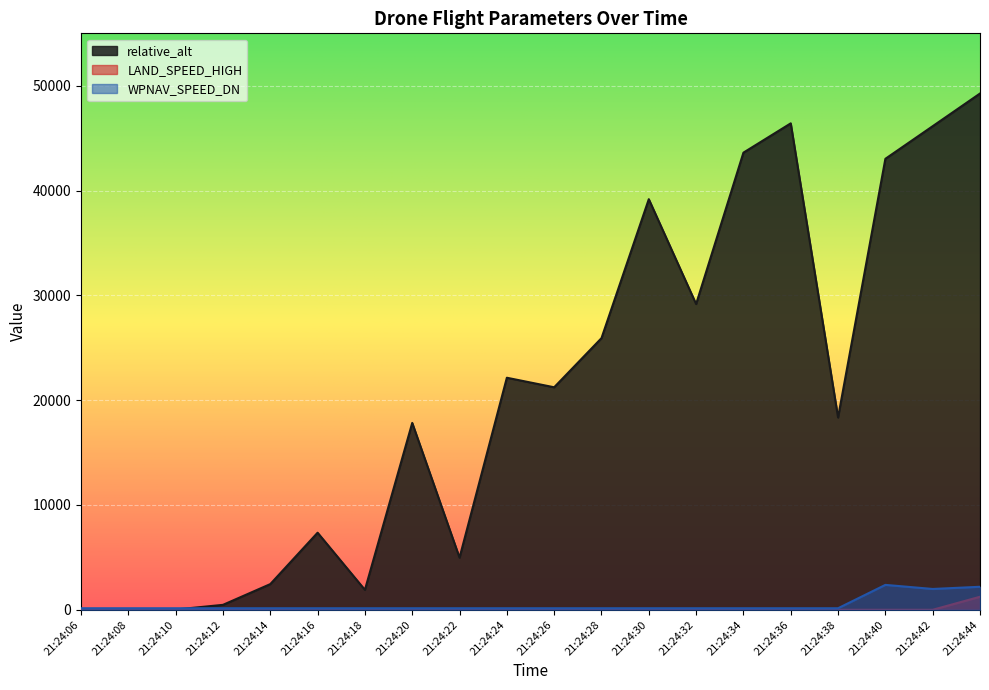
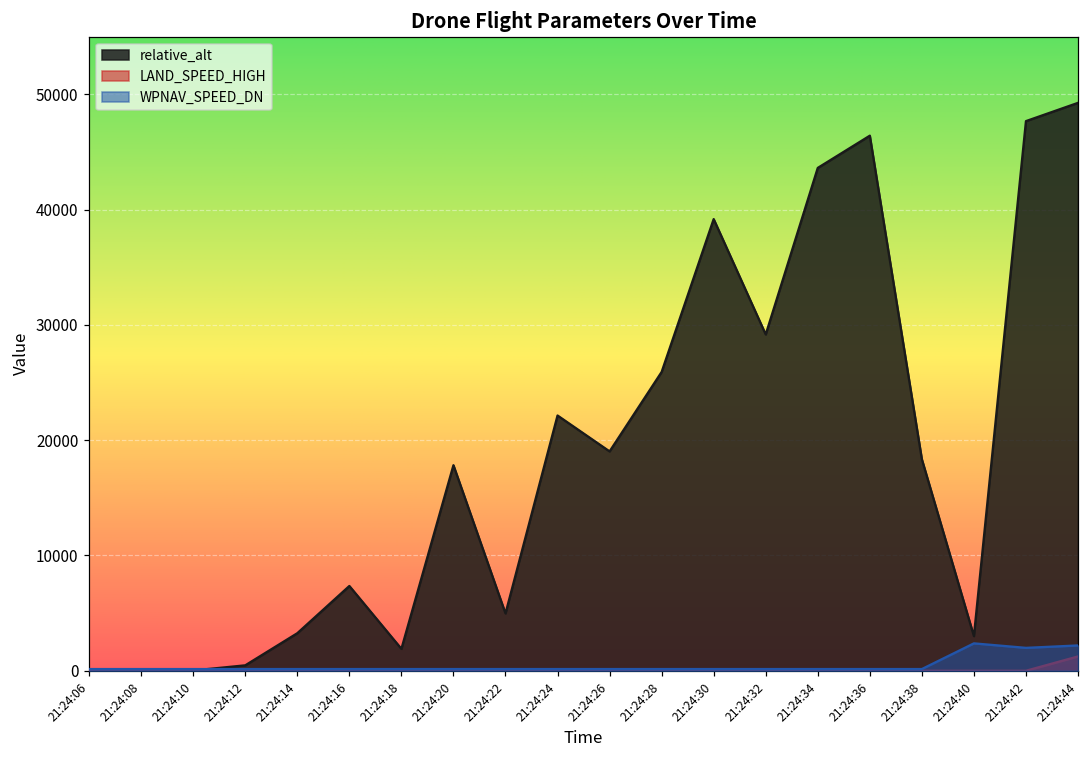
  {
    "relative_alt": {
      "21:24:12": 500,
-     "21:24:14": 2500,
+     "21:24:14": 3300,
      "21:24:16": 7400,
      "21:24:18": 1900,
      "21:24:20": 17800,
      "21:24:22": 5000,
      "21:24:24": 22100,
-     "21:24:26": 21200,
+     "21:24:26": 19000,
      "21:24:28": 25900,
      "21:24:30": 39200,
      "21:24:32": 29200,
      "21:24:34": 43600,
      "21:24:36": 46400,
      "21:24:38": 18300,
-     "21:24:40": 43000,
-     "21:24:42": 46100,
+     "21:24:40": 3000,
+     "21:24:42": 47700,
      "21:24:44": 49300
    },
    "LAND_SPEED_HIGH": {
      "21:24:40": 0,
      "21:24:42": 0,
      "21:24:44": 1200
    },
    "WPNAV_SPEED_DN": {
      "21:24:40": 2400,
      "21:24:42": 2000,
      "21:24:44": 2200
    }
  }
